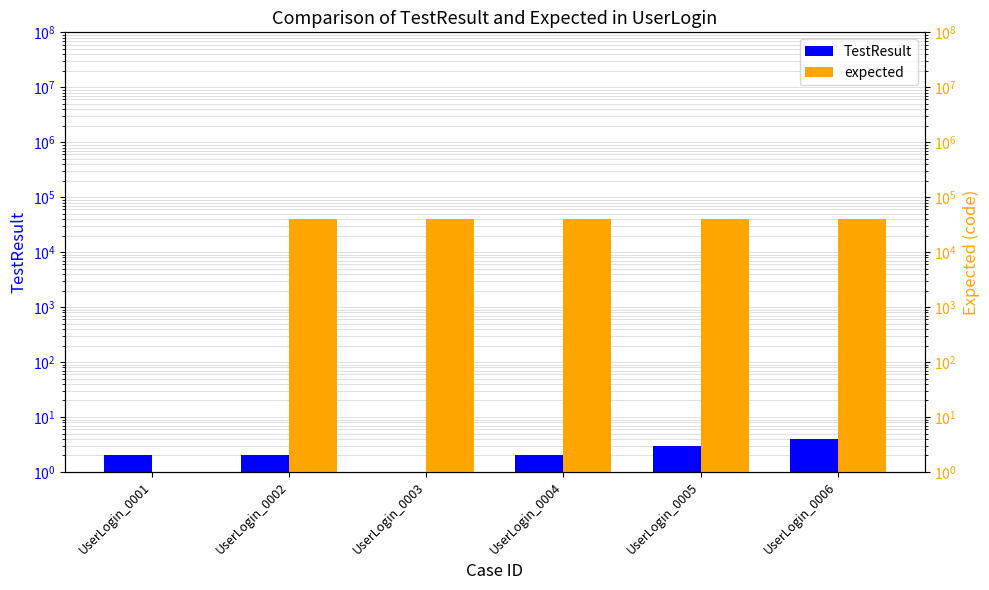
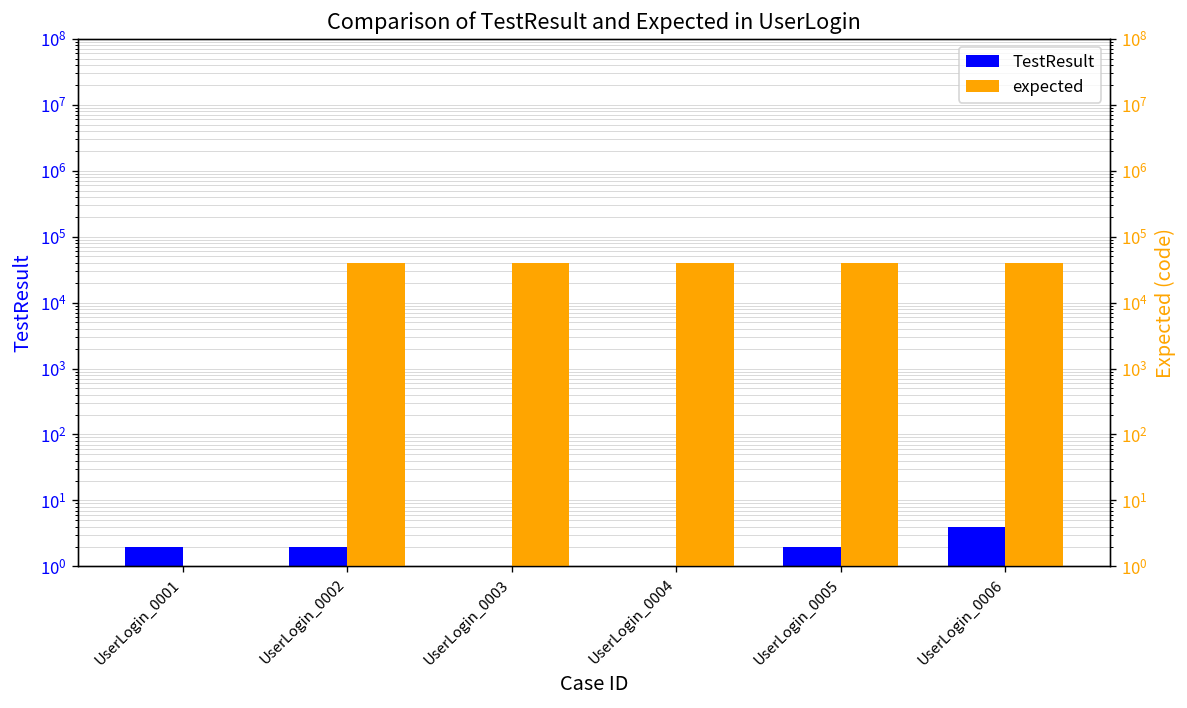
  {
    "TestResult": {
      "UserLogin_0001": 2,
      "UserLogin_0002": 2,
      "UserLogin_0003": 1,
-     "UserLogin_0004": 2,
-     "UserLogin_0005": 3,
+     "UserLogin_0004": 1,
+     "UserLogin_0005": 2,
      "UserLogin_0006": 4
    },
    "expected": {
      "UserLogin_0001": 1.0,
      "UserLogin_0002": 40000,
      "UserLogin_0003": 40000,
      "UserLogin_0004": 40000,
      "UserLogin_0005": 40000,
      "UserLogin_0006": 40000
    }
  }
